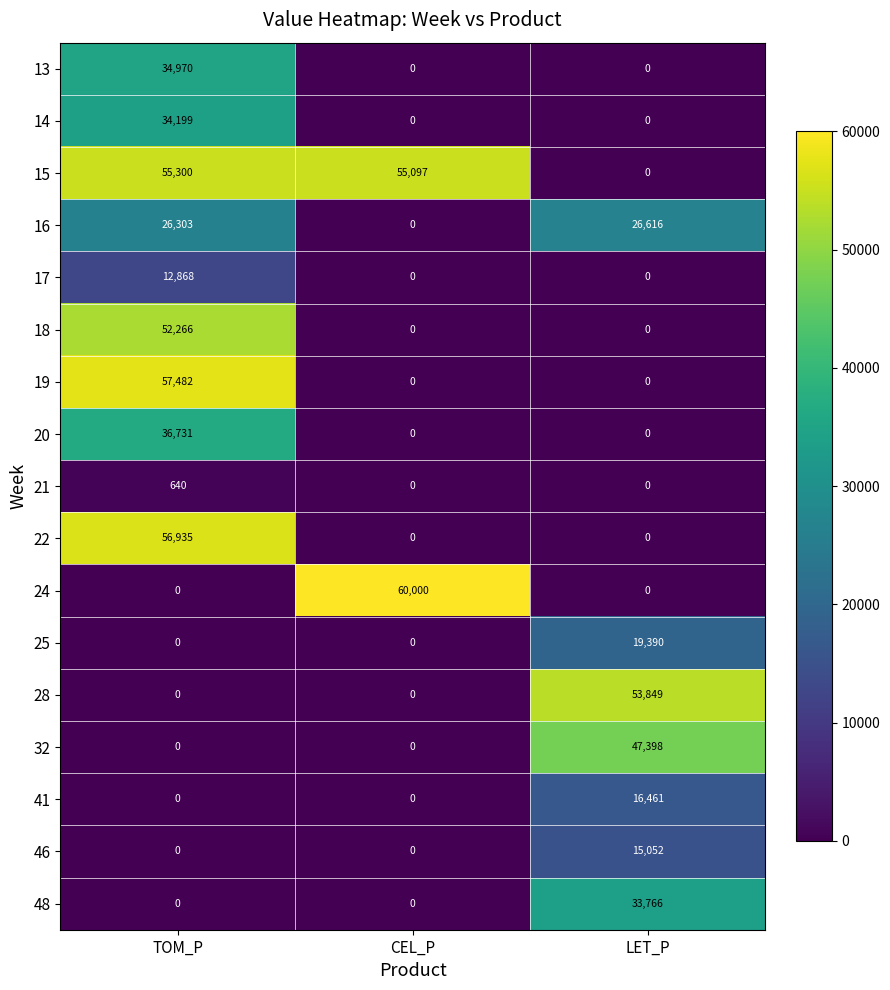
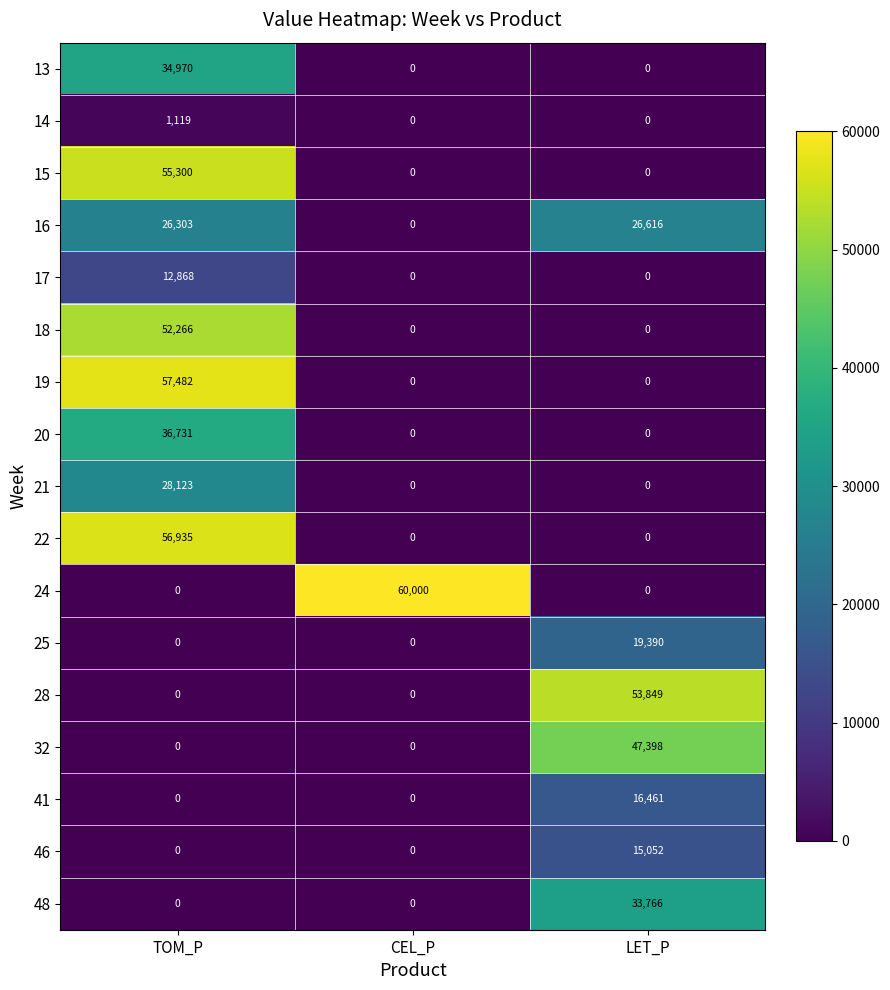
  {
    "13": {
      "TOM_P": "34,970",
      "CEL_P": "0",
      "LET_P": "0"
    },
    "14": {
-     "TOM_P": "34,199",
+     "TOM_P": "1,119",
      "CEL_P": "0",
      "LET_P": "0"
    },
    "15": {
      "TOM_P": "55,300",
-     "CEL_P": "55,097",
+     "CEL_P": "0",
      "LET_P": "0"
    },
    "16": {
      "TOM_P": "26,303",
      "CEL_P": "0",
      "LET_P": "26,616"
    },
    "17": {
      "TOM_P": "12,868",
      "CEL_P": "0",
      "LET_P": "0"
    },
    "18": {
      "TOM_P": "52,266",
      "CEL_P": "0",
      "LET_P": "0"
    },
    "19": {
      "TOM_P": "57,482",
      "CEL_P": "0",
      "LET_P": "0"
    },
    "20": {
      "TOM_P": "36,731",
      "CEL_P": "0",
      "LET_P": "0"
    },
    "21": {
-     "TOM_P": "640",
+     "TOM_P": "28,123",
      "CEL_P": "0",
      "LET_P": "0"
    },
    "22": {
      "TOM_P": "56,935",
      "CEL_P": "0",
      "LET_P": "0"
    },
    "24": {
      "TOM_P": "0",
      "CEL_P": "60,000",
      "LET_P": "0"
    },
    "25": {
      "TOM_P": "0",
      "CEL_P": "0",
      "LET_P": "19,390"
    },
    "28": {
      "TOM_P": "0",
      "CEL_P": "0",
      "LET_P": "53,849"
    },
    "32": {
      "TOM_P": "0",
      "CEL_P": "0",
      "LET_P": "47,398"
    },
    "41": {
      "TOM_P": "0",
      "CEL_P": "0",
      "LET_P": "16,461"
    },
    "46": {
      "TOM_P": "0",
      "CEL_P": "0",
      "LET_P": "15,052"
    },
    "48": {
      "TOM_P": "0",
      "CEL_P": "0",
      "LET_P": "33,766"
    }
  }
